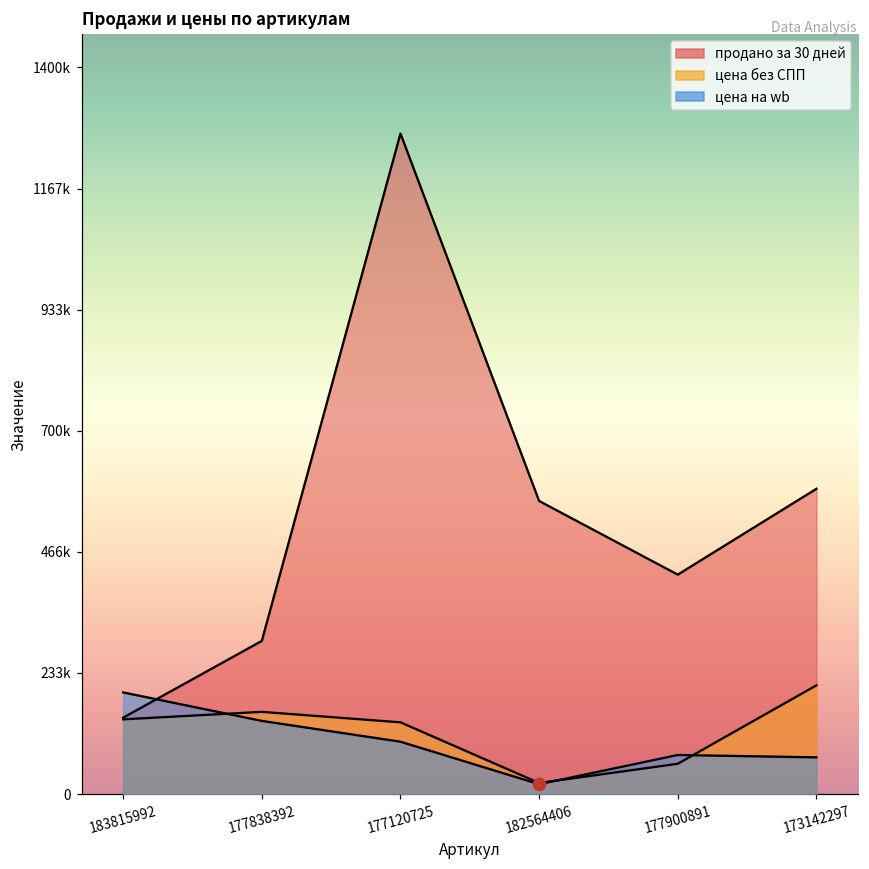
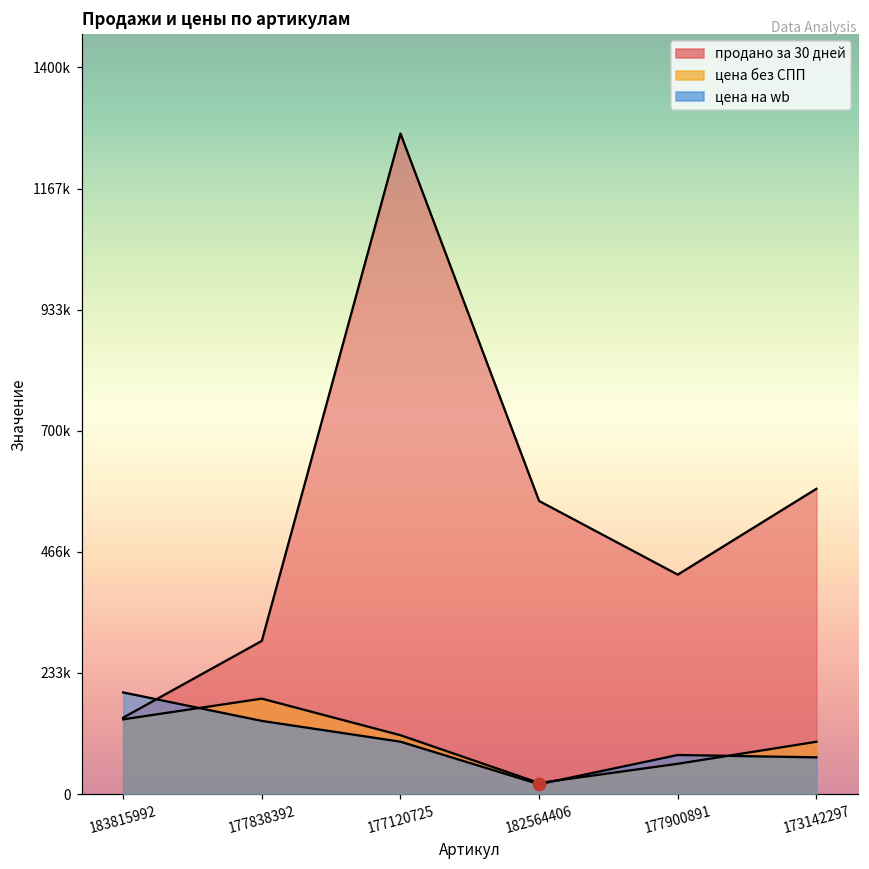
  {
    "цена без СПП": {
-     "177838392": 160000,
-     "177120725": 140000,
+     "177838392": 180000,
+     "177120725": 110000,
      "177900891": 60000,
-     "173142297": 210000
+     "173142297": 100000
    },
    "цена на wb": {
      "183815992": 200000,
      "177838392": 140000,
      "177120725": 100000,
      "177900891": 80000,
      "173142297": 70000
    }
  }
